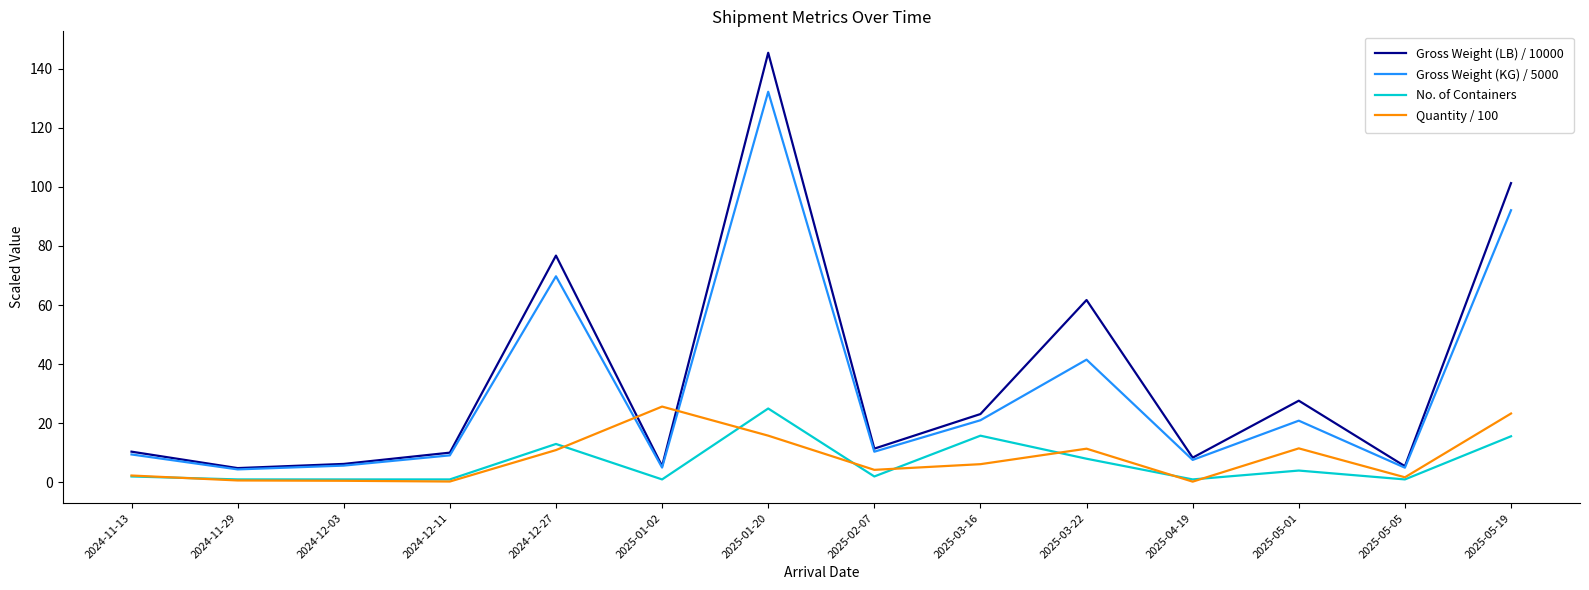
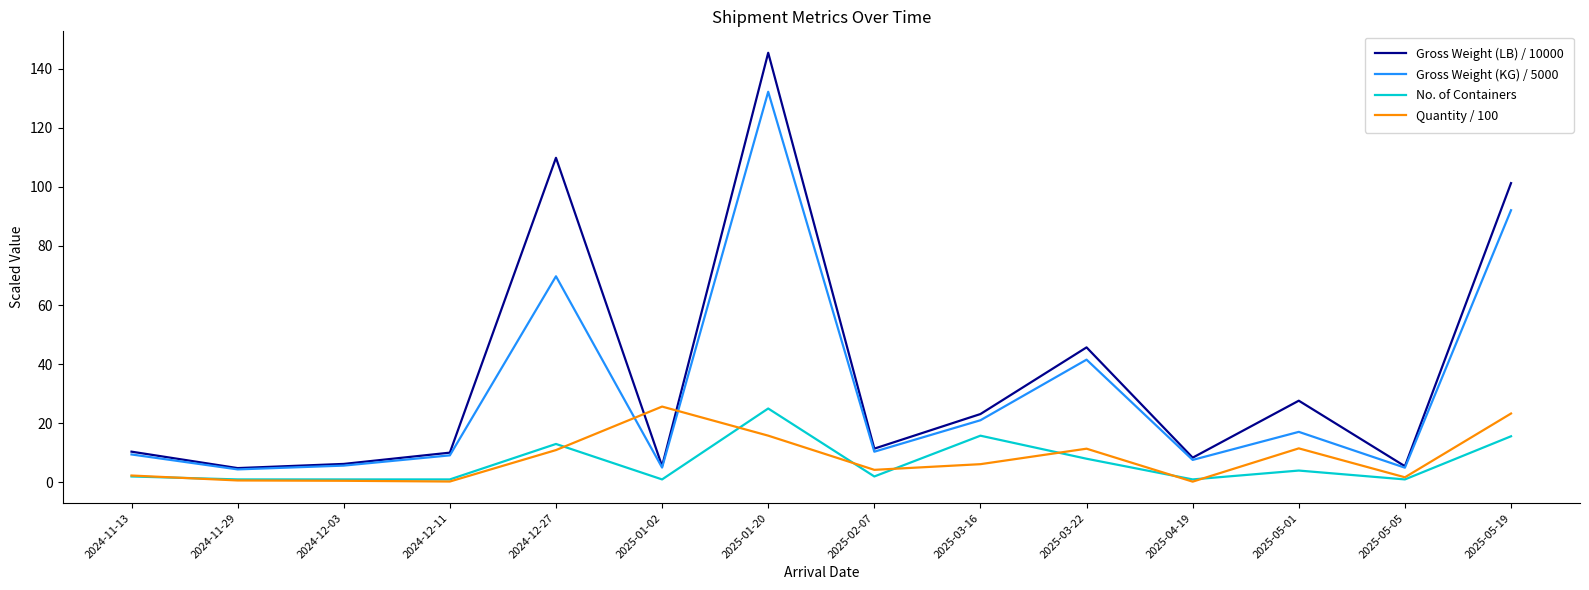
  {
    "Gross Weight (LB) / 10000": {
      "2024-11-13": 10,
      "2024-12-11": 10,
-     "2024-12-27": 77,
+     "2024-12-27": 110,
      "2025-01-20": 145,
      "2025-02-07": 11,
      "2025-03-16": 23,
-     "2025-03-22": 62,
+     "2025-03-22": 46,
      "2025-05-01": 28,
      "2025-05-19": 101
    },
    "Gross Weight (KG) / 5000": {
      "2024-11-13": 9,
      "2024-12-11": 9,
      "2024-12-27": 70,
      "2025-01-20": 132,
      "2025-02-07": 10,
      "2025-03-16": 21,
      "2025-03-22": 42,
-     "2025-05-01": 21,
+     "2025-05-01": 17,
      "2025-05-19": 92
    },
    "No. of Containers": {
      "2024-12-27": 13,
      "2025-01-02": 1,
      "2025-01-20": 25,
      "2025-02-07": 2,
      "2025-03-16": 16,
      "2025-03-22": 8,
      "2025-05-01": 4,
      "2025-05-19": 16
    },
    "Quantity / 100": {
      "2024-12-27": 11,
      "2025-01-02": 26,
      "2025-01-20": 16,
      "2025-02-07": 4,
      "2025-03-16": 6,
      "2025-03-22": 11,
      "2025-05-01": 12,
      "2025-05-19": 23
    }
  }
